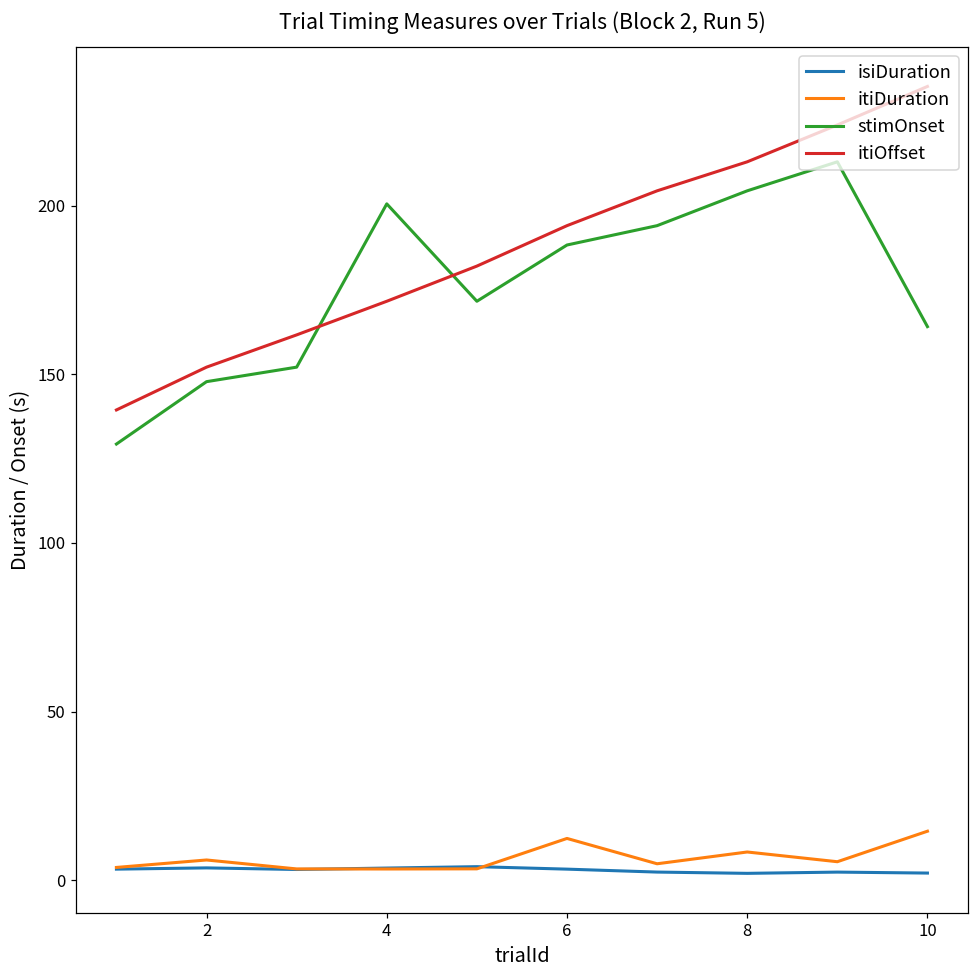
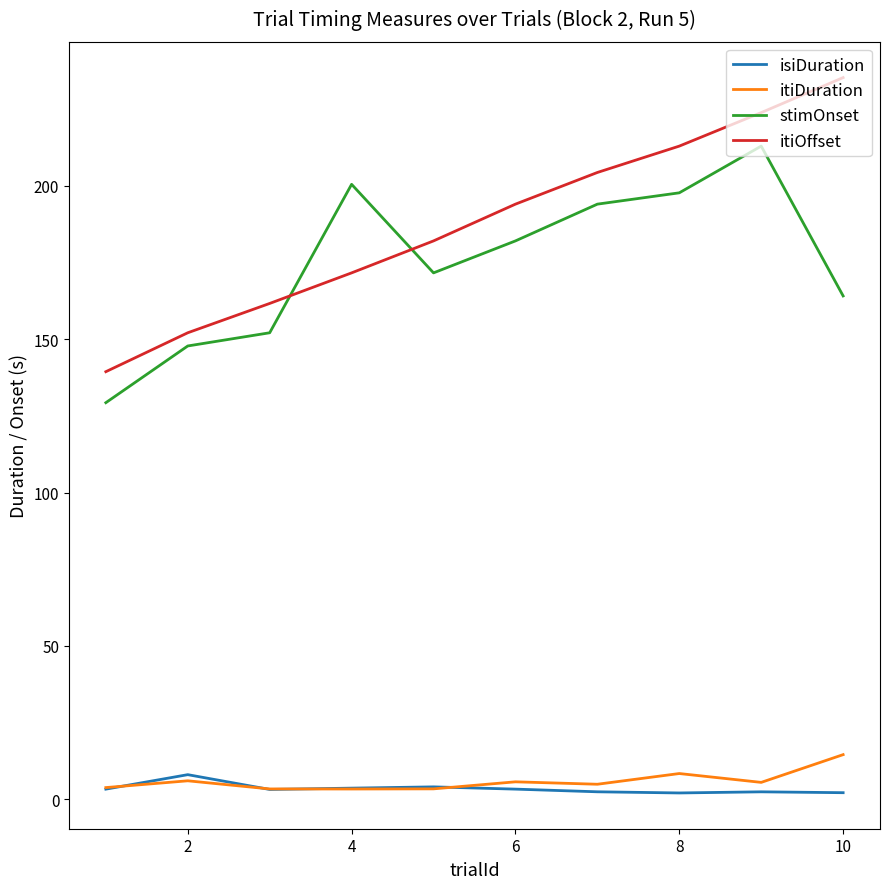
  {
    "isiDuration": {
-     "2": 4,
+     "2": 8,
      "6": 3,
      "8": 2,
      "10": 2
    },
    "itiDuration": {
      "2": 6,
-     "6": 12,
+     "6": 6,
      "8": 8,
      "10": 15
    },
    "stimOnset": {
      "2": 148,
      "4": 200,
-     "6": 188,
-     "8": 204,
+     "6": 182,
+     "8": 198,
      "10": 164
    },
    "itiOffset": {
      "2": 152,
      "4": 172,
      "6": 194,
      "8": 213
    }
  }
